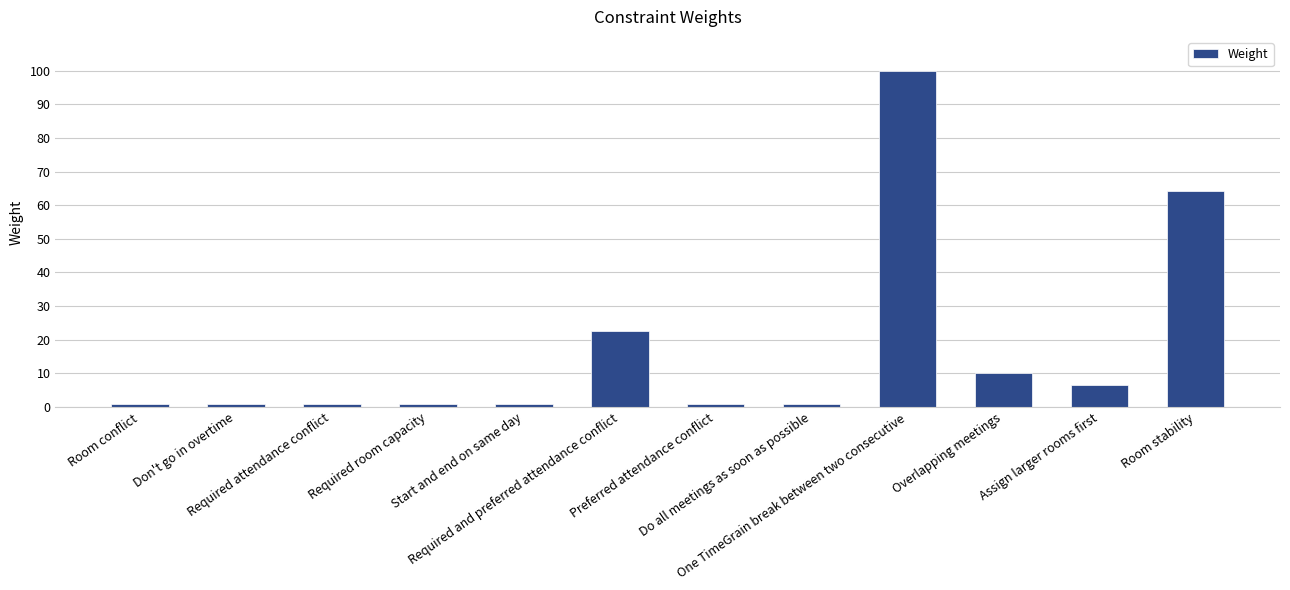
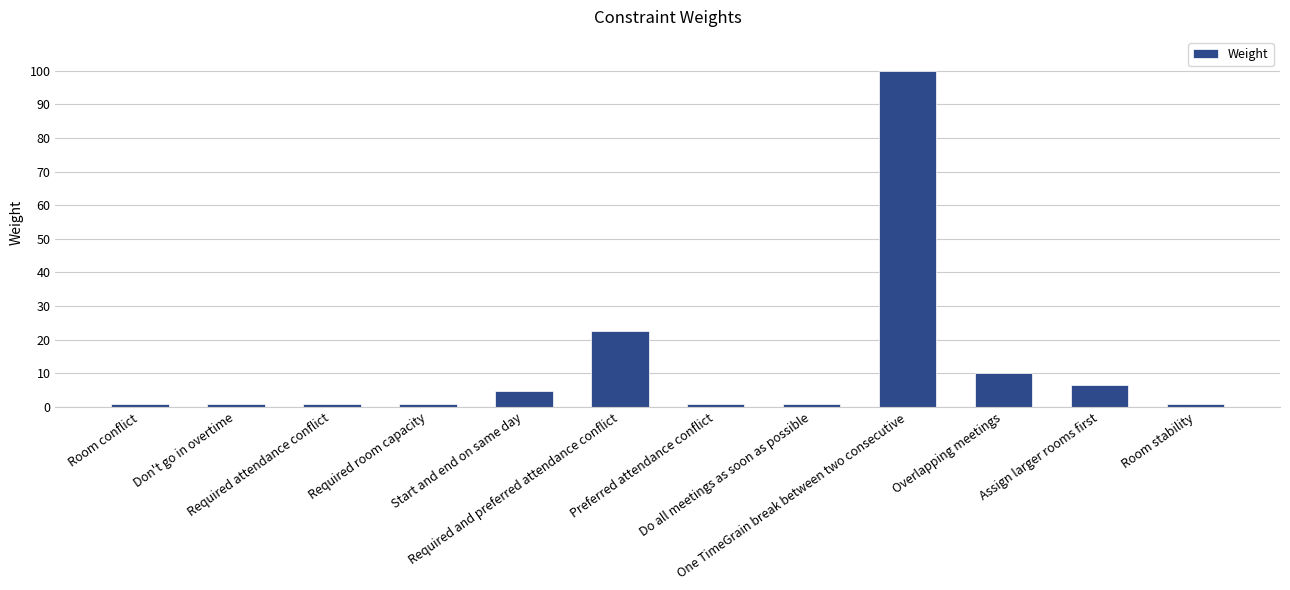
  {
    "Room conflict": 1,
    "Don't go in overtime": 1,
    "Required attendance conflict": 1,
    "Required room capacity": 1,
-   "Start and end on same day": 1,
+   "Start and end on same day": 5,
    "Required and preferred attendance conflict": 23,
    "Preferred attendance conflict": 1,
    "Do all meetings as soon as possible": 1,
    "One TimeGrain break between two consecutive": 100,
    "Overlapping meetings": 10,
    "Assign larger rooms first": 7,
-   "Room stability": 64
+   "Room stability": 1
  }
